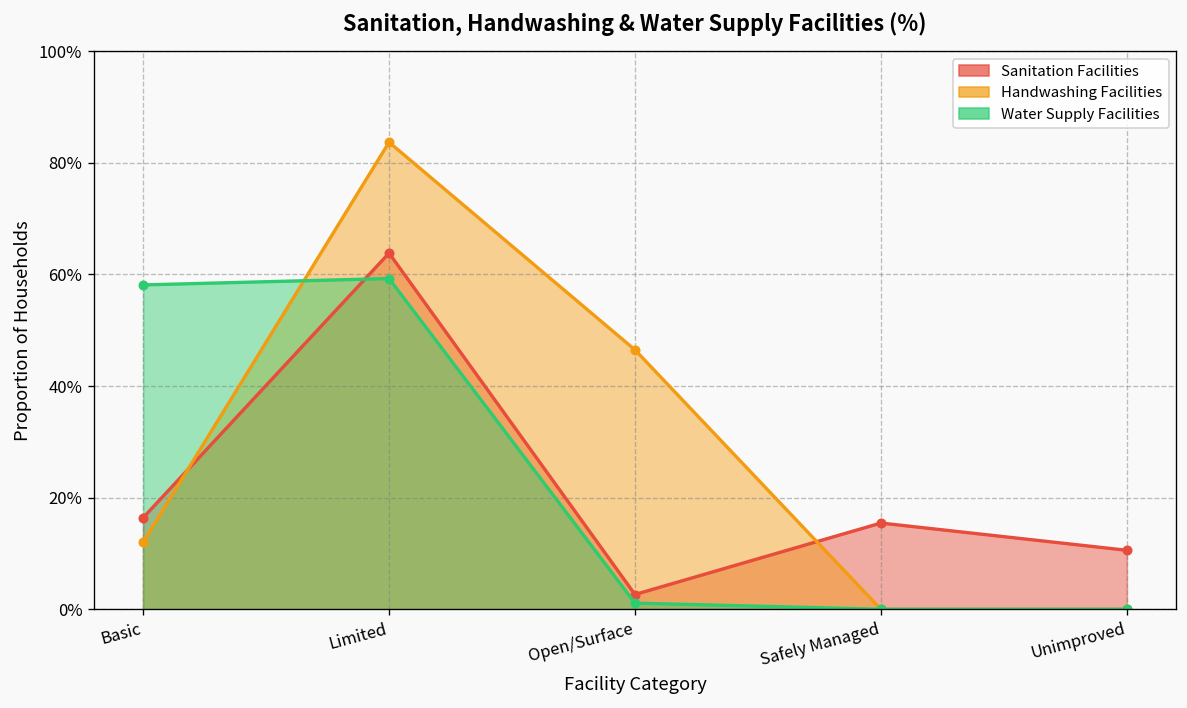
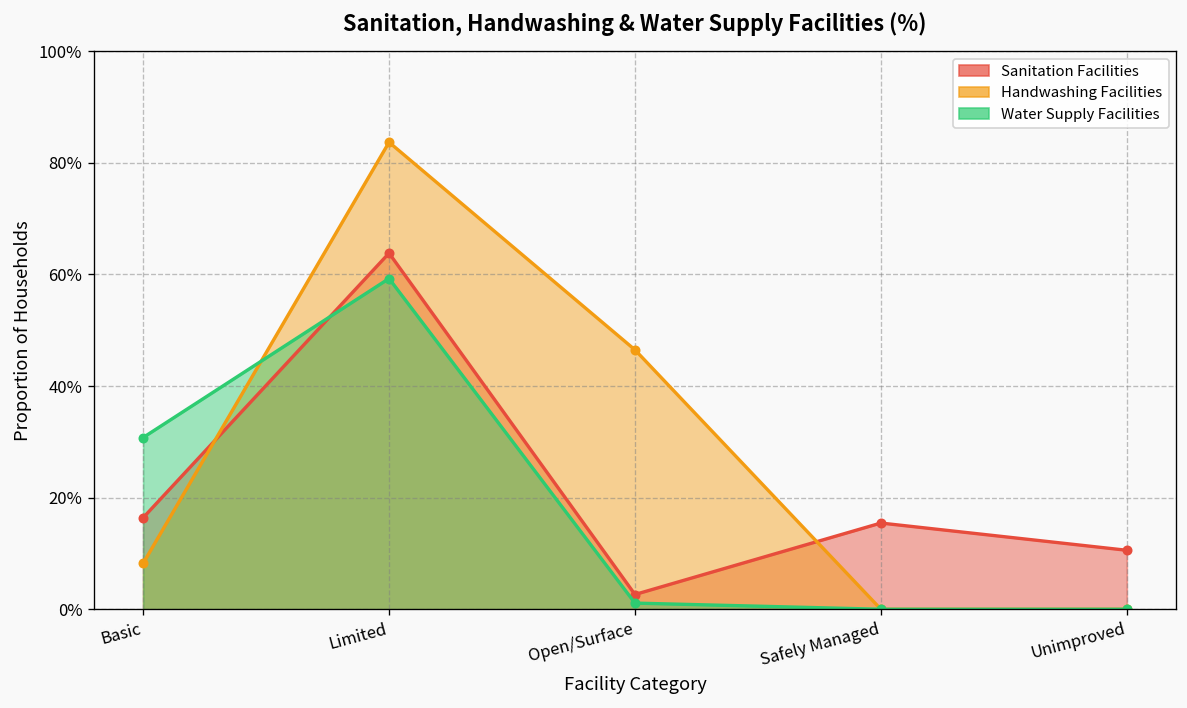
  {
    "Sanitation Facilities": {
      "Basic": "16%",
      "Limited": "64%",
      "Open/Surface": "3%",
      "Safely Managed": "15%",
      "Unimproved": "11%"
    },
    "Handwashing Facilities": {
-     "Basic": "12%",
+     "Basic": "8%",
      "Limited": "84%",
      "Open/Surface": "46%"
    },
    "Water Supply Facilities": {
-     "Basic": "58%",
+     "Basic": "31%",
      "Limited": "59%",
      "Open/Surface": "1%"
    }
  }
